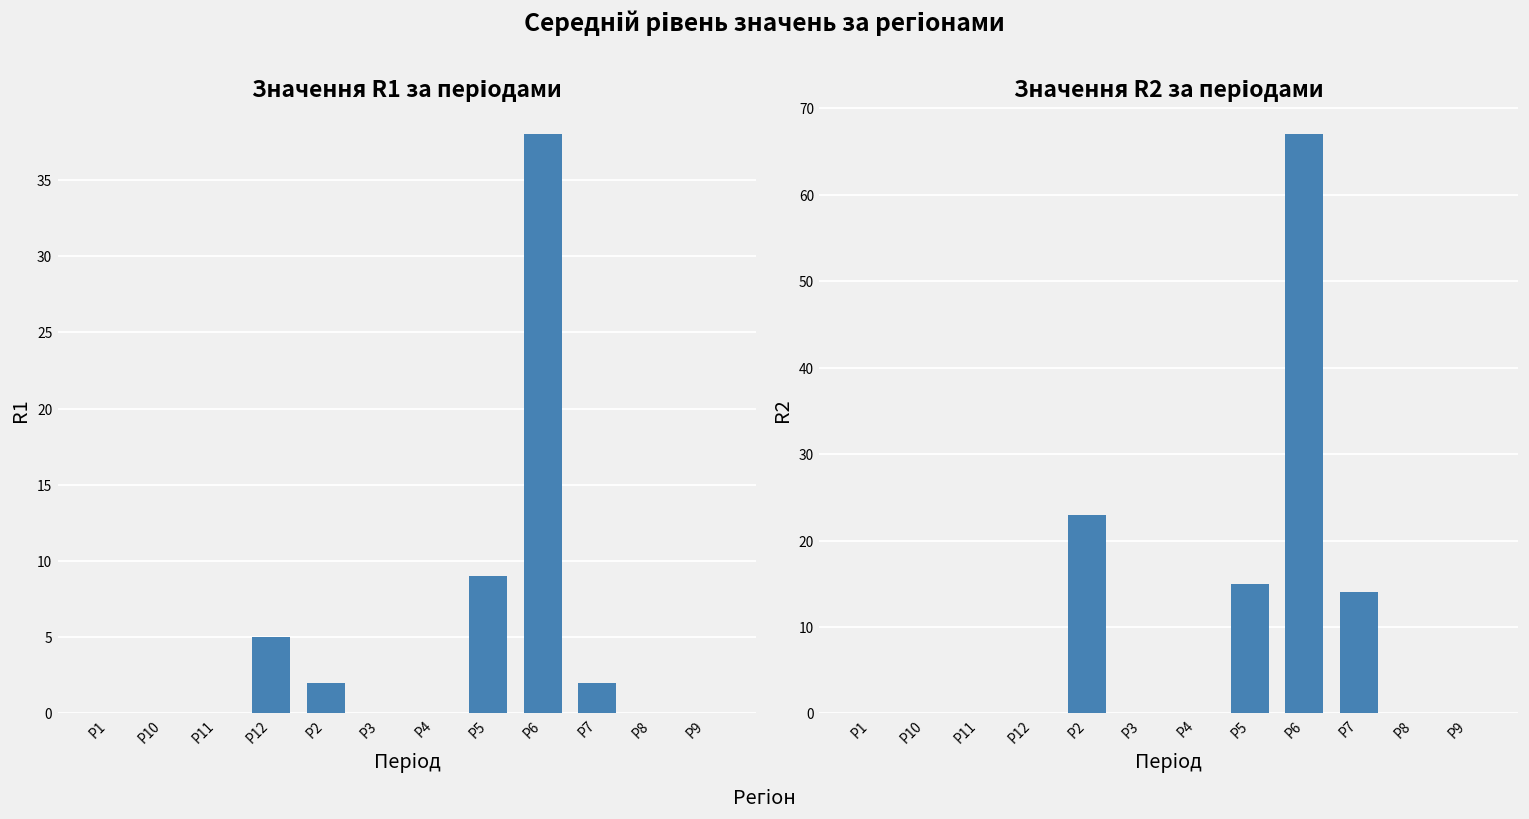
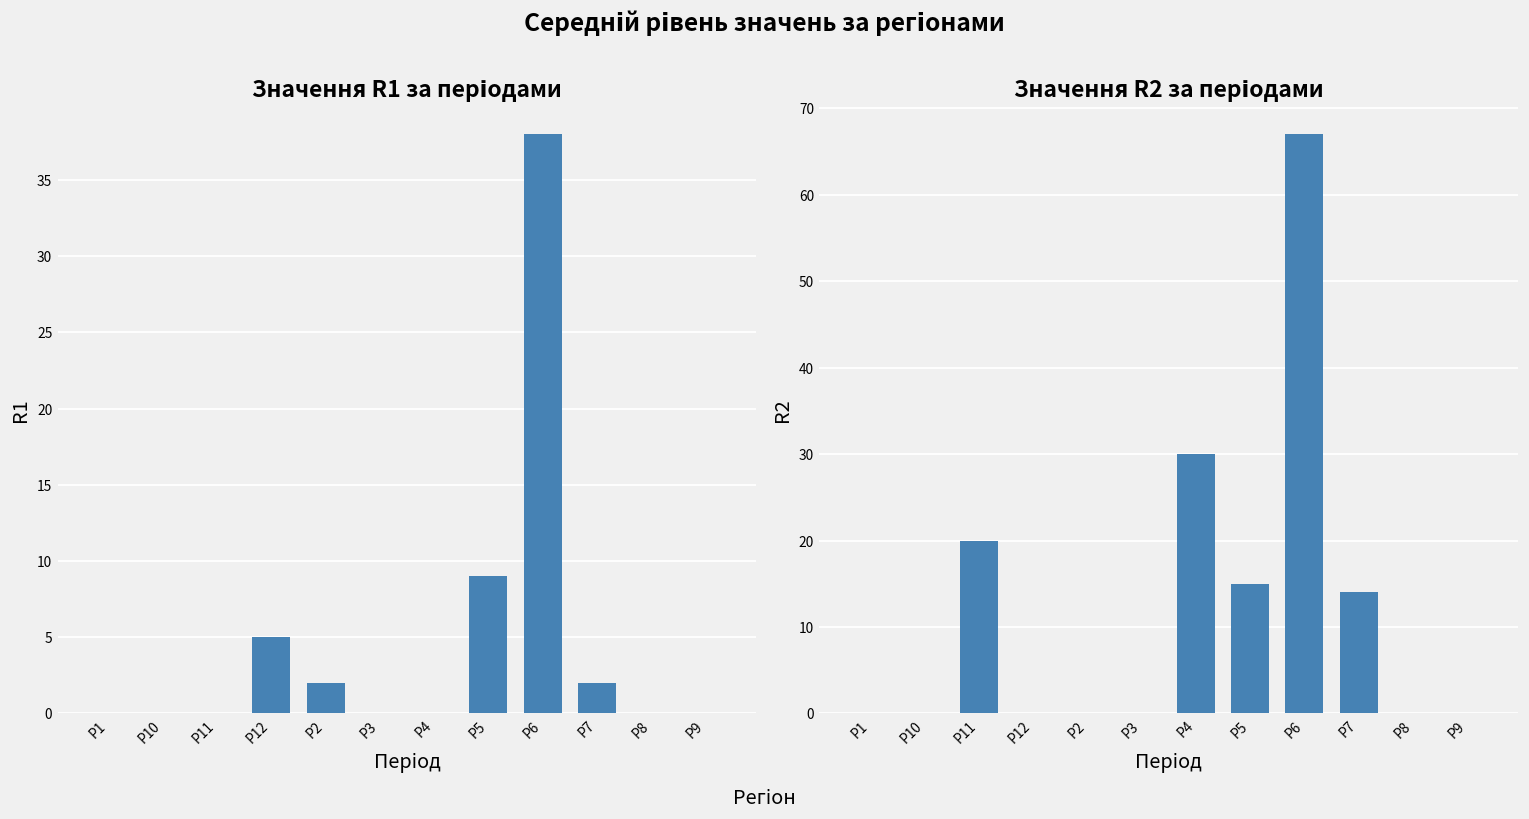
  {
    "Значення R1 за періодами": {
      "P1": 0.0,
      "P10": 0.0,
      "P11": 0.0,
      "P12": 5.0,
      "P2": 2.0,
      "P3": 0.0,
      "P4": 0.0,
      "P5": 9.0,
      "P6": 38.0,
      "P7": 2.0,
      "P8": 0.0,
      "P9": 0.0
    },
    "Значення R2 за періодами": {
      "P1": 0,
      "P10": 0,
-     "P11": 0,
+     "P11": 20,
      "P12": 0,
-     "P2": 23,
+     "P2": 0,
      "P3": 0,
-     "P4": 0,
+     "P4": 30,
      "P5": 15,
      "P6": 67,
      "P7": 14,
      "P8": 0,
      "P9": 0
    }
  }
